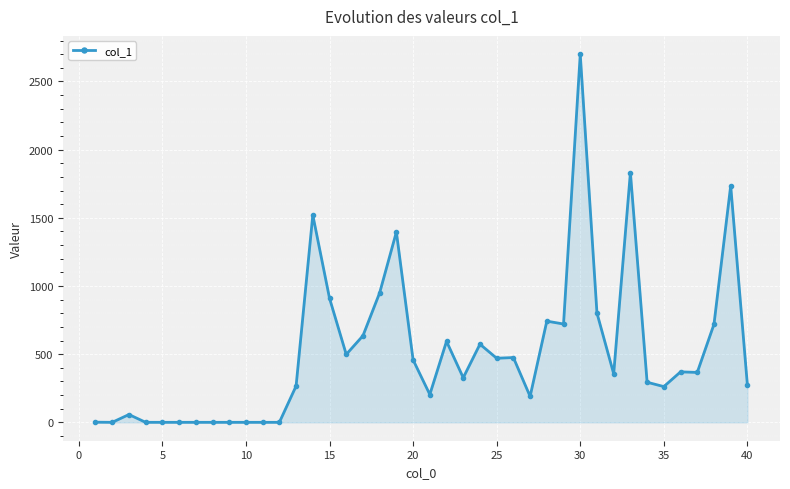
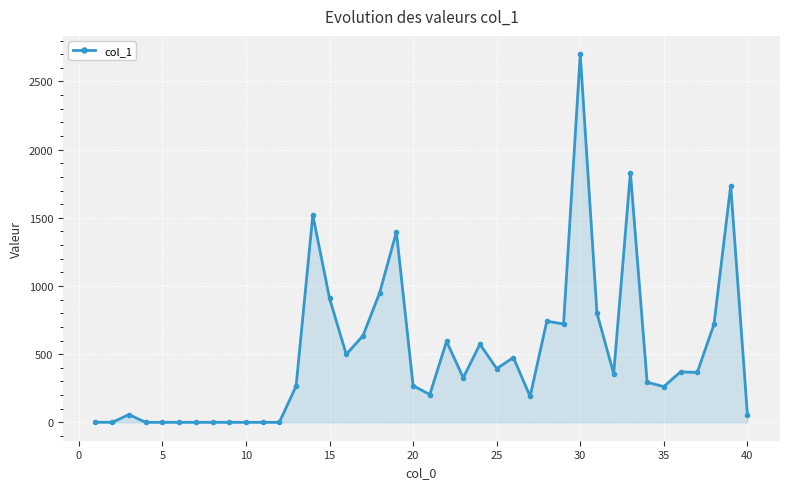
  {
    "5": 0,
    "10": 0,
    "15": 910,
-   "20": 460,
-   "25": 470,
+   "20": 270,
+   "25": 390,
    "30": 2700,
    "35": 260,
-   "40": 270
+   "40": 60
  }
